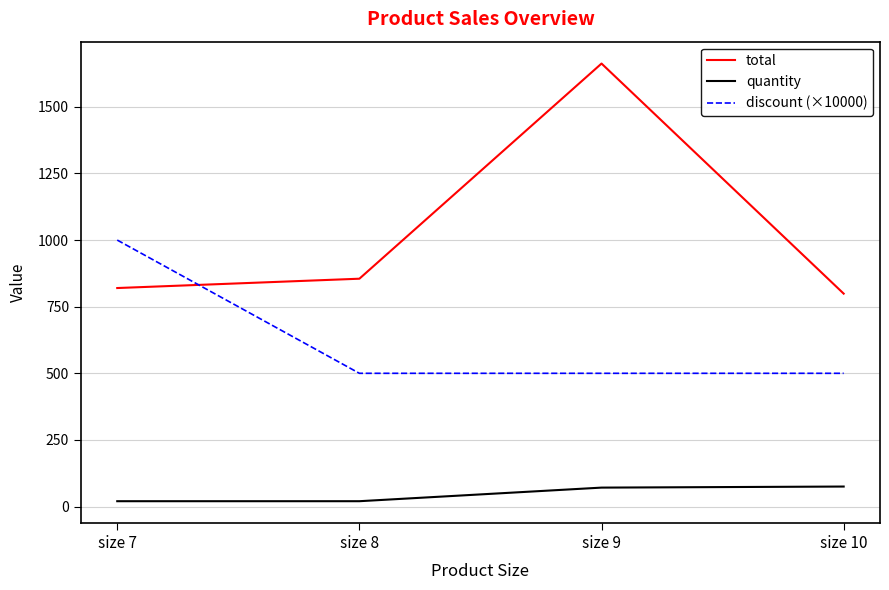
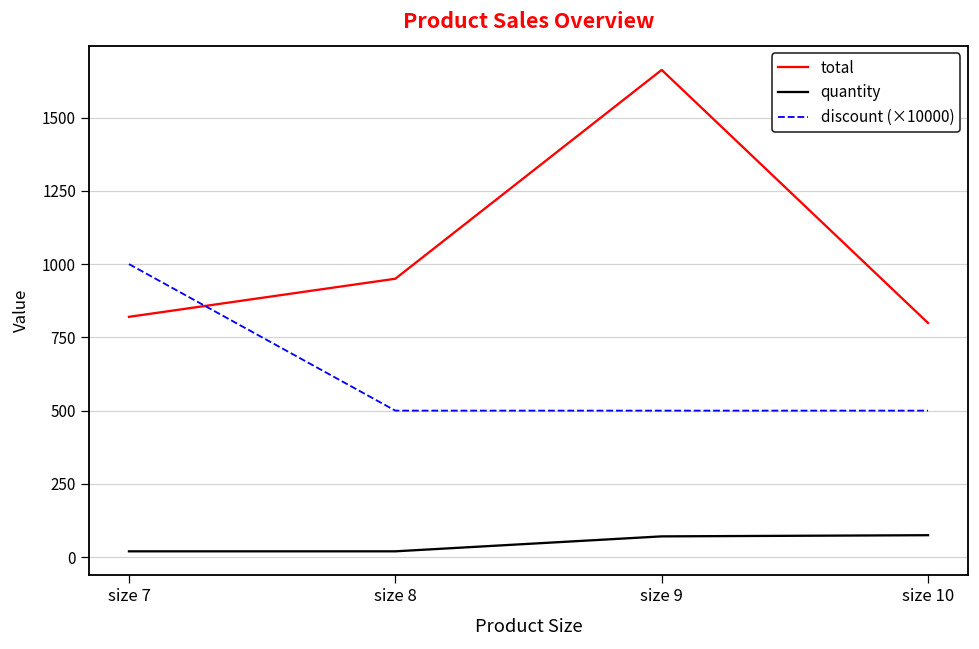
  {
    "total": {
      "size 7": 820,
-     "size 8": 860,
+     "size 8": 950,
      "size 9": 1660,
      "size 10": 800
    },
    "quantity": {
      "size 7": 20,
      "size 8": 20,
      "size 9": 70,
      "size 10": 80
    },
    "discount (×10000)": {
      "size 7": 1000,
      "size 8": 500,
      "size 9": 500,
      "size 10": 500
    }
  }
